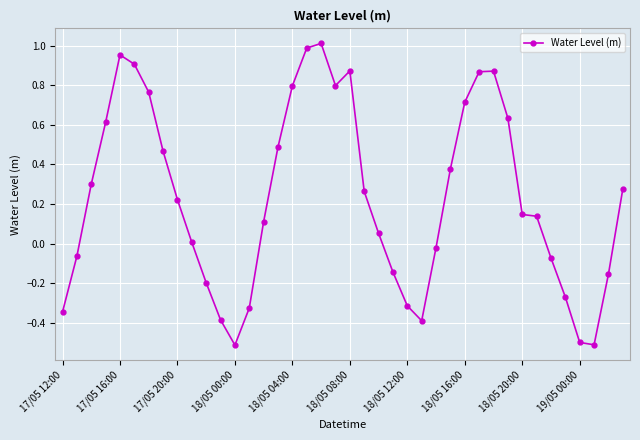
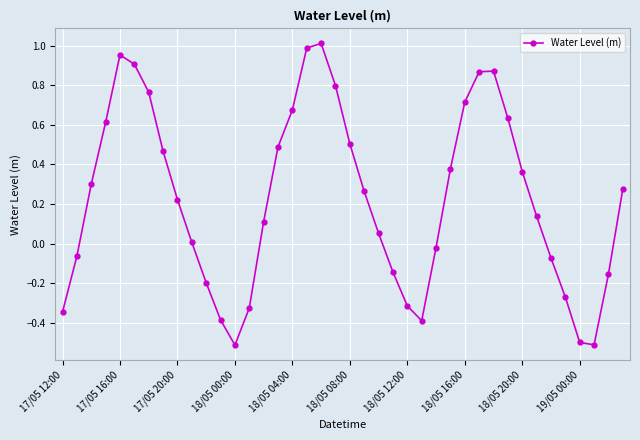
  {
    "17/05 12:00": -0.34,
    "17/05 16:00": 0.95,
    "17/05 20:00": 0.22,
    "18/05 00:00": -0.51,
-   "18/05 04:00": 0.80,
-   "18/05 08:00": 0.87,
+   "18/05 04:00": 0.68,
+   "18/05 08:00": 0.50,
    "18/05 12:00": -0.31,
    "18/05 16:00": 0.71,
-   "18/05 20:00": 0.15,
+   "18/05 20:00": 0.36,
    "19/05 00:00": -0.50
  }
